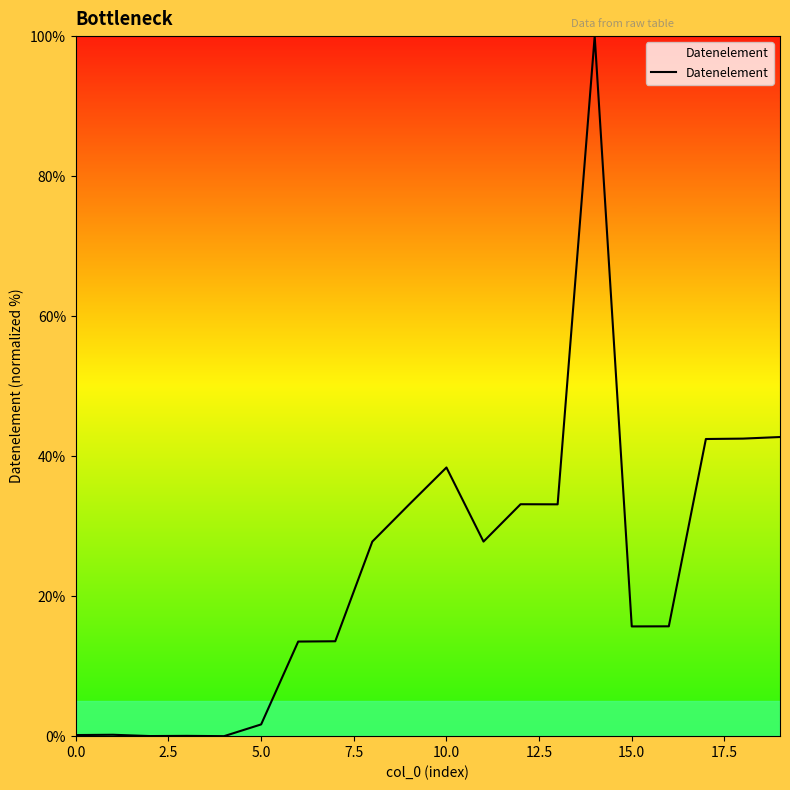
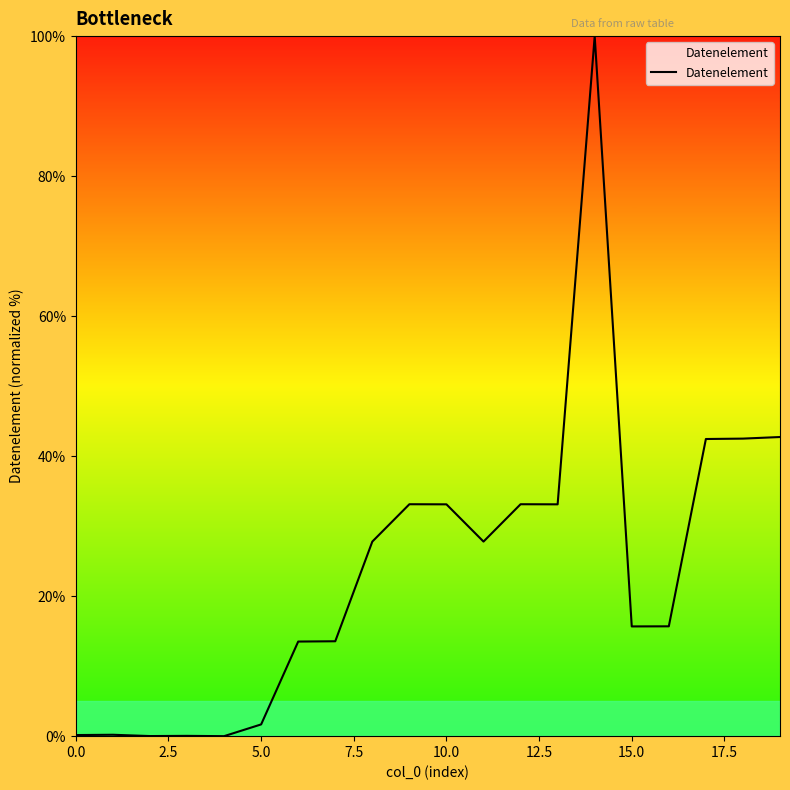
  {
-   "10.0": "38%",
+   "10.0": "33%",
    "15.0": "16%"
  }
